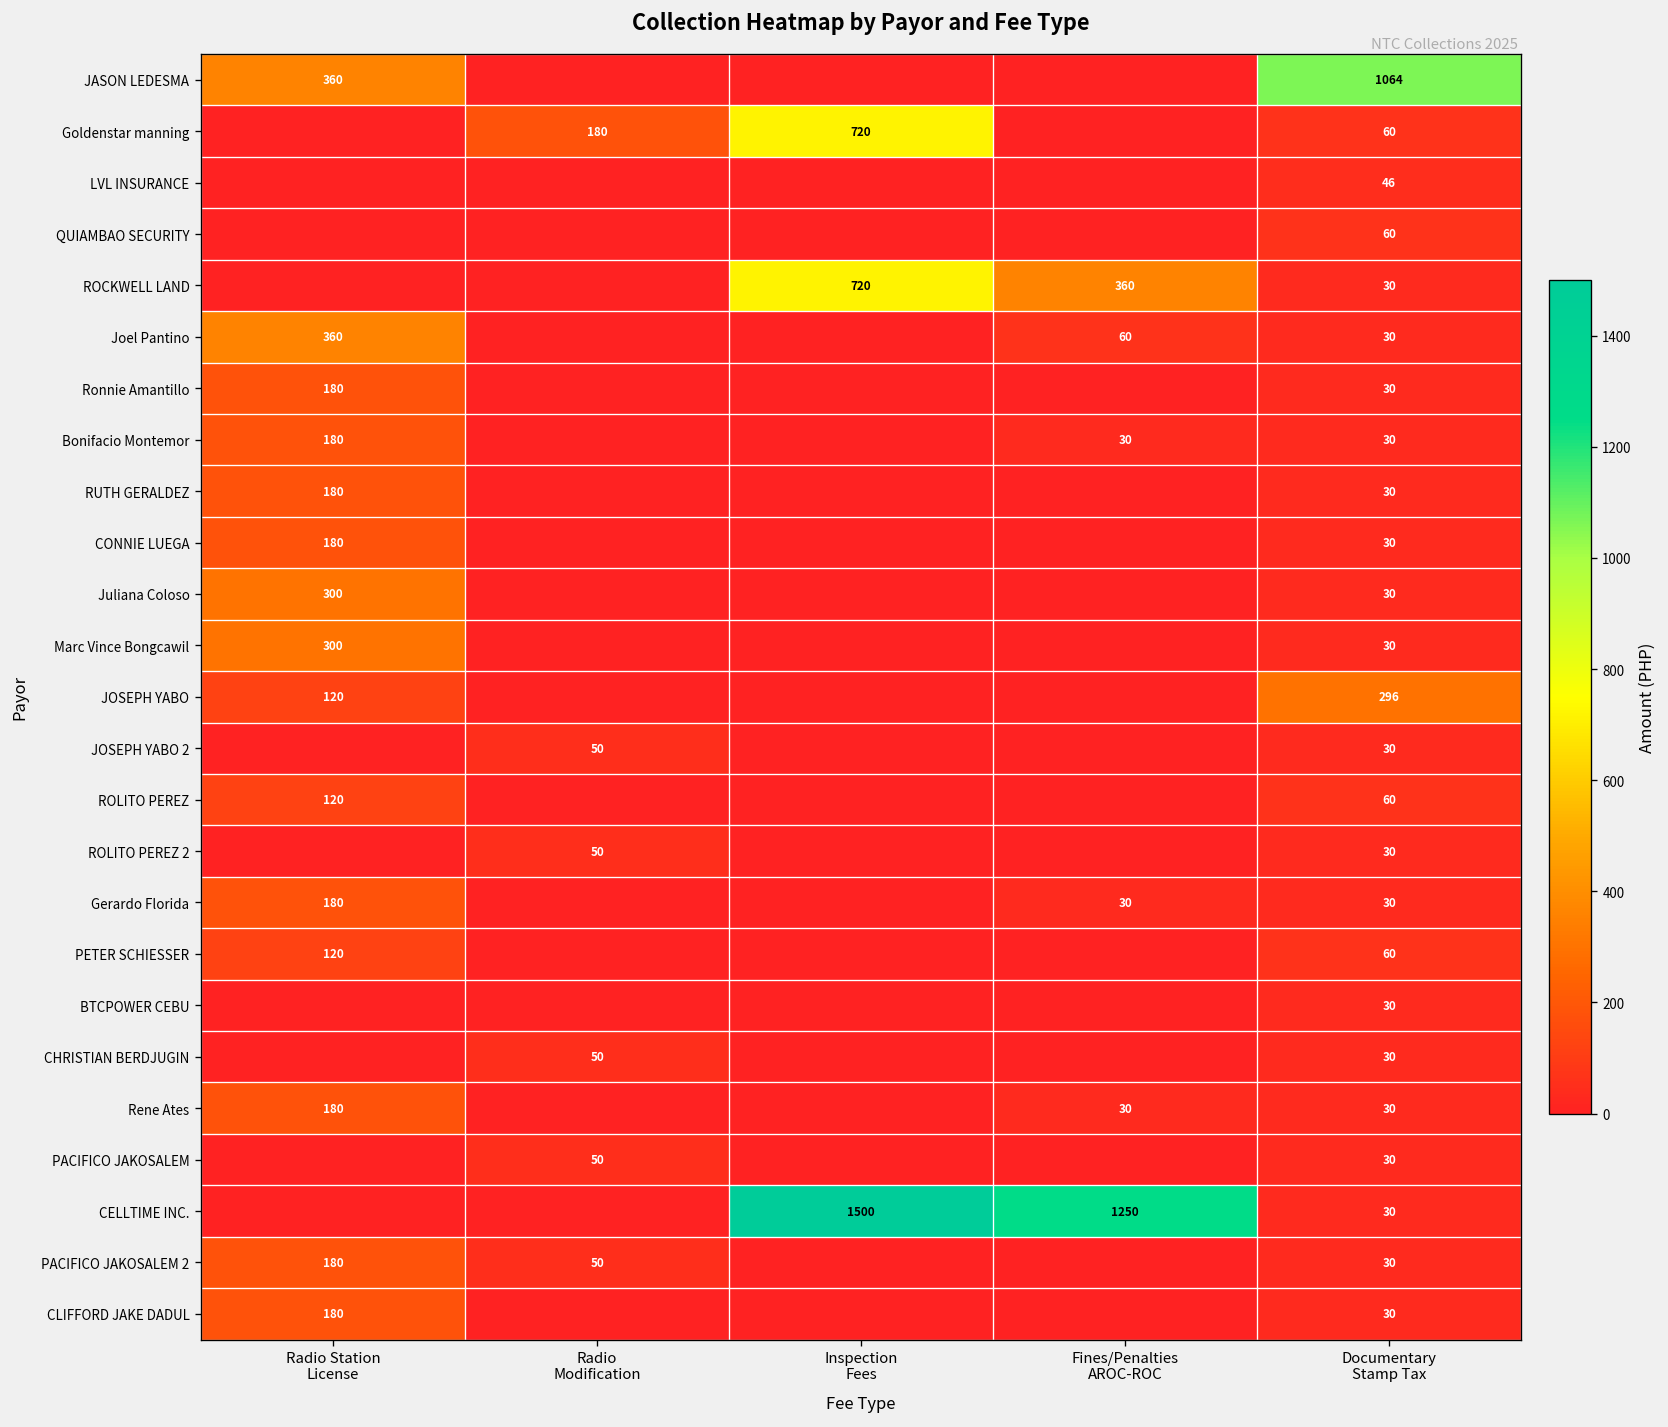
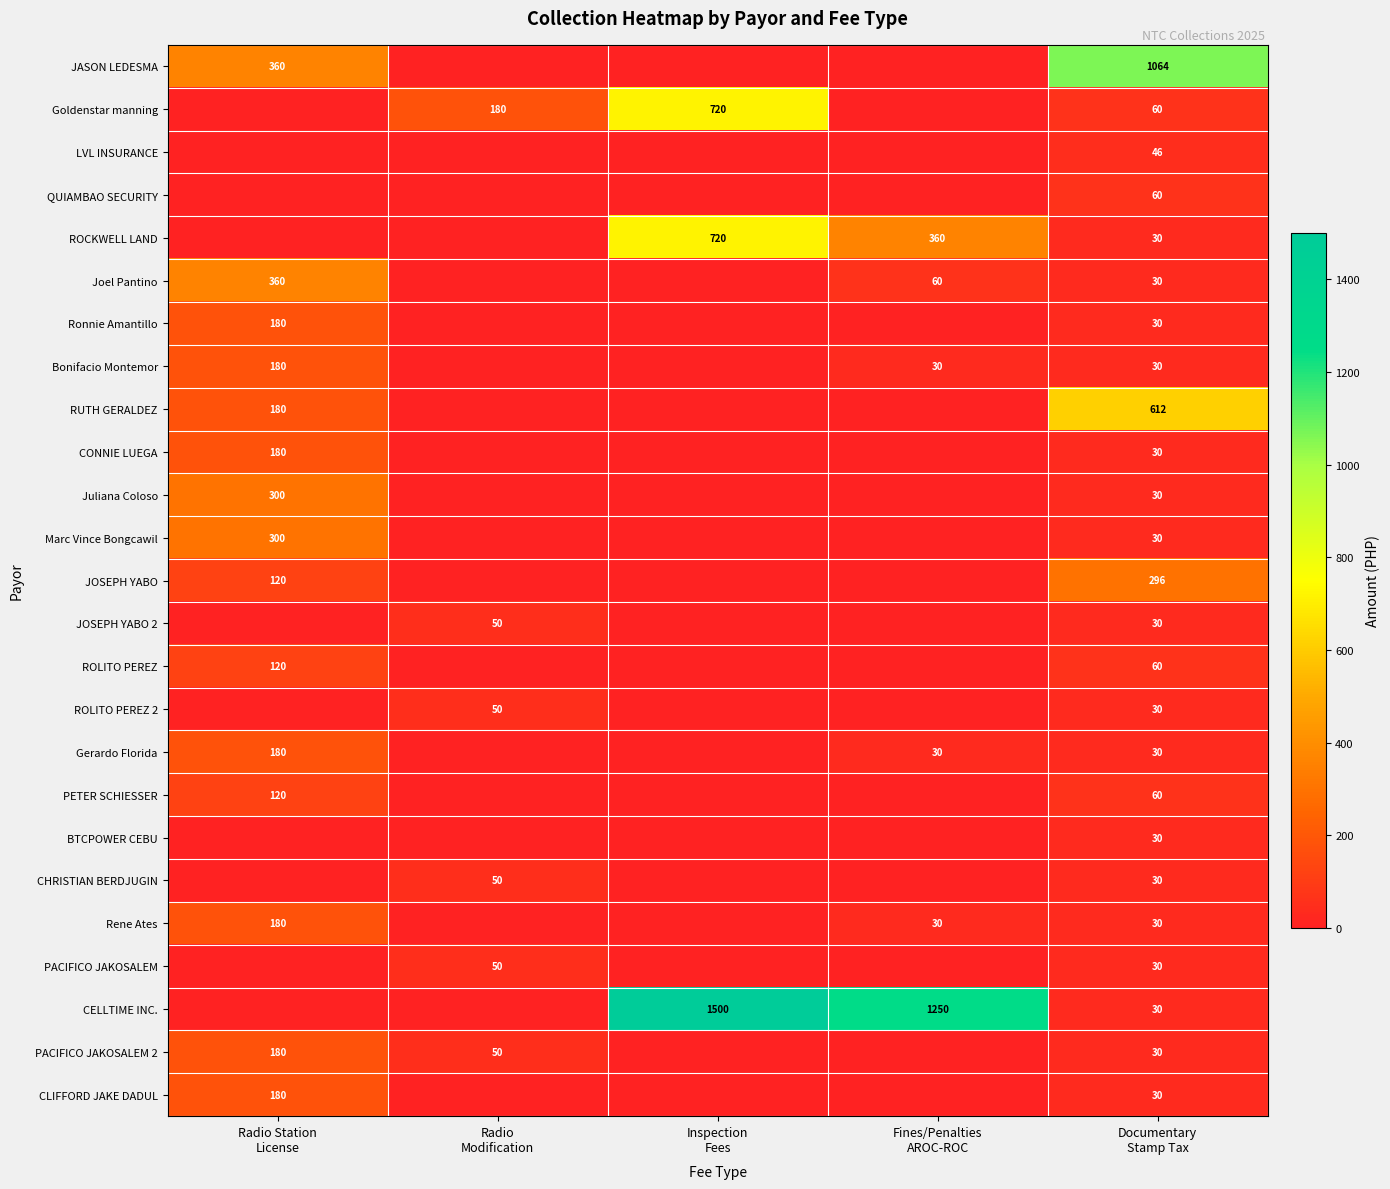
  {
    "JASON LEDESMA": {
      "Radio Station License": 360,
      "Documentary Stamp Tax": 1064
    },
    "Goldenstar manning": {
      "Radio Modification": 180,
      "Inspection Fees": 720,
      "Documentary Stamp Tax": 60
    },
    "LVL INSURANCE": {
      "Documentary Stamp Tax": 46
    },
    "QUIAMBAO SECURITY": {
      "Documentary Stamp Tax": 60
    },
    "ROCKWELL LAND": {
      "Inspection Fees": 720,
      "Fines/Penalties AROC-ROC": 360,
      "Documentary Stamp Tax": 30
    },
    "Joel Pantino": {
      "Radio Station License": 360,
      "Fines/Penalties AROC-ROC": 60,
      "Documentary Stamp Tax": 30
    },
    "Ronnie Amantillo": {
      "Radio Station License": 180,
      "Documentary Stamp Tax": 30
    },
    "Bonifacio Montemor": {
      "Radio Station License": 180,
      "Fines/Penalties AROC-ROC": 30,
      "Documentary Stamp Tax": 30
    },
    "RUTH GERALDEZ": {
      "Radio Station License": 180,
-     "Documentary Stamp Tax": 30
+     "Documentary Stamp Tax": 612
    },
    "CONNIE LUEGA": {
      "Radio Station License": 180,
      "Documentary Stamp Tax": 30
    },
    "Juliana Coloso": {
      "Radio Station License": 300,
      "Documentary Stamp Tax": 30
    },
    "Marc Vince Bongcawil": {
      "Radio Station License": 300,
      "Documentary Stamp Tax": 30
    },
    "JOSEPH YABO": {
      "Radio Station License": 120,
      "Documentary Stamp Tax": 296
    },
    "JOSEPH YABO 2": {
      "Radio Modification": 50,
      "Documentary Stamp Tax": 30
    },
    "ROLITO PEREZ": {
      "Radio Station License": 120,
      "Documentary Stamp Tax": 60
    },
    "ROLITO PEREZ 2": {
      "Radio Modification": 50,
      "Documentary Stamp Tax": 30
    },
    "Gerardo Florida": {
      "Radio Station License": 180,
      "Fines/Penalties AROC-ROC": 30,
      "Documentary Stamp Tax": 30
    },
    "PETER SCHIESSER": {
      "Radio Station License": 120,
      "Documentary Stamp Tax": 60
    },
    "BTCPOWER CEBU": {
      "Documentary Stamp Tax": 30
    },
    "CHRISTIAN BERDJUGIN": {
      "Radio Modification": 50,
      "Documentary Stamp Tax": 30
    },
    "Rene Ates": {
      "Radio Station License": 180,
      "Fines/Penalties AROC-ROC": 30,
      "Documentary Stamp Tax": 30
    },
    "PACIFICO JAKOSALEM": {
      "Radio Modification": 50,
      "Documentary Stamp Tax": 30
    },
    "CELLTIME INC.": {
      "Inspection Fees": 1500,
      "Fines/Penalties AROC-ROC": 1250,
      "Documentary Stamp Tax": 30
    },
    "PACIFICO JAKOSALEM 2": {
      "Radio Station License": 180,
      "Radio Modification": 50,
      "Documentary Stamp Tax": 30
    },
    "CLIFFORD JAKE DADUL": {
      "Radio Station License": 180,
      "Documentary Stamp Tax": 30
    }
  }
